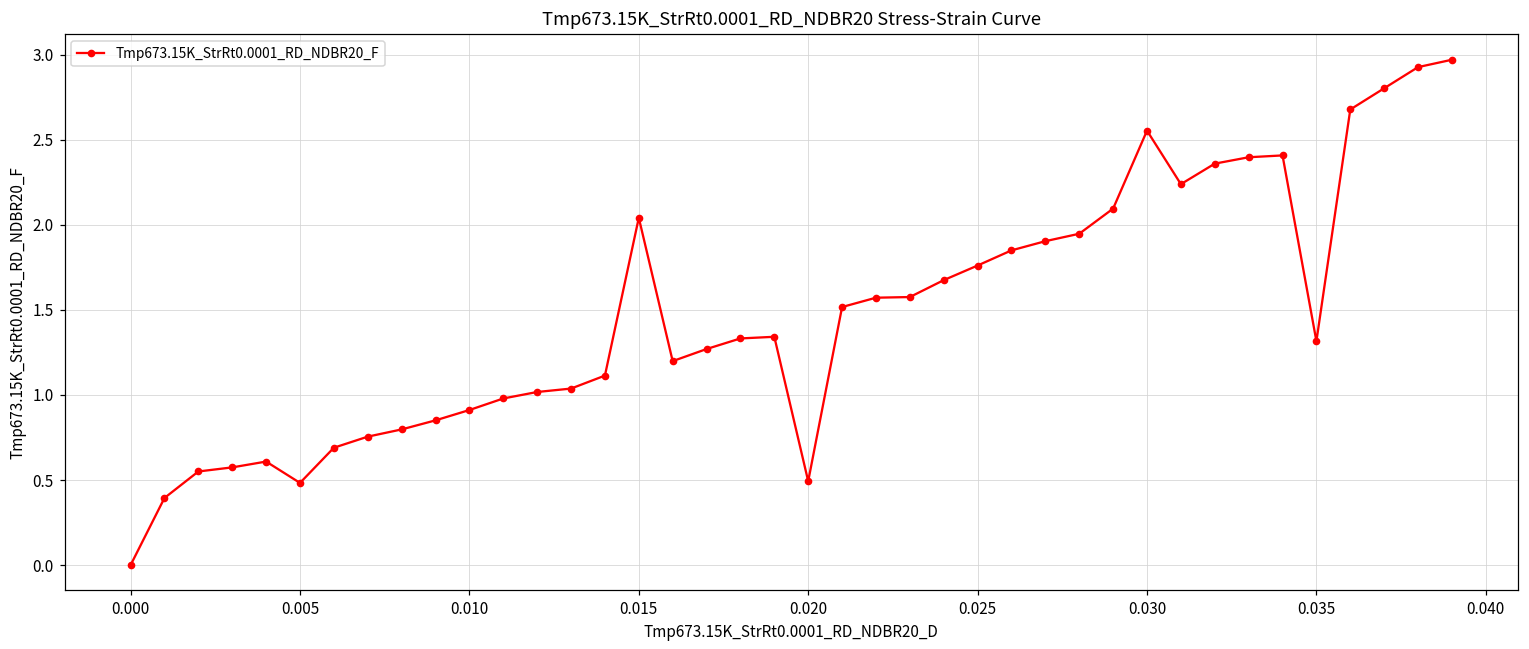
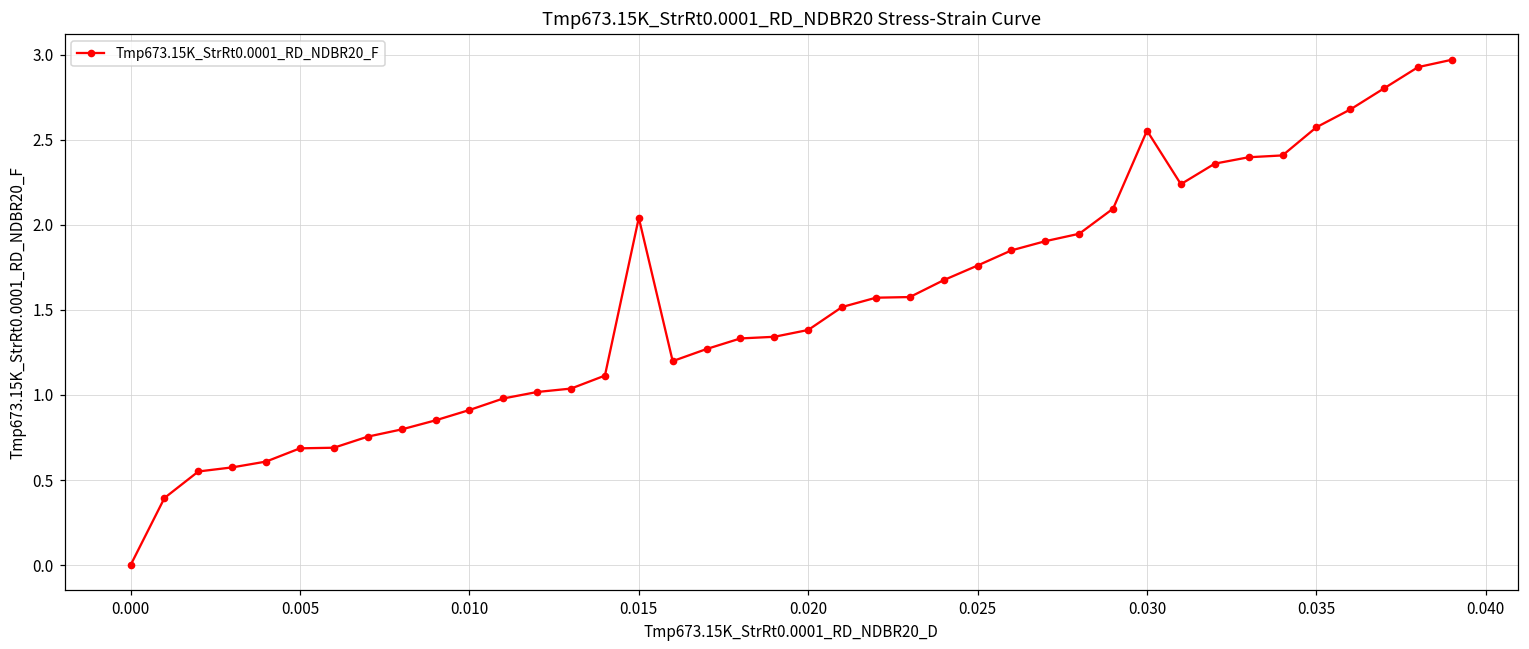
  {
    "0.000": 0.00,
-   "0.005": 0.48,
+   "0.005": 0.69,
    "0.010": 0.91,
    "0.015": 2.04,
-   "0.020": 0.49,
+   "0.020": 1.38,
    "0.025": 1.76,
    "0.030": 2.55,
-   "0.035": 1.32
+   "0.035": 2.57
  }
